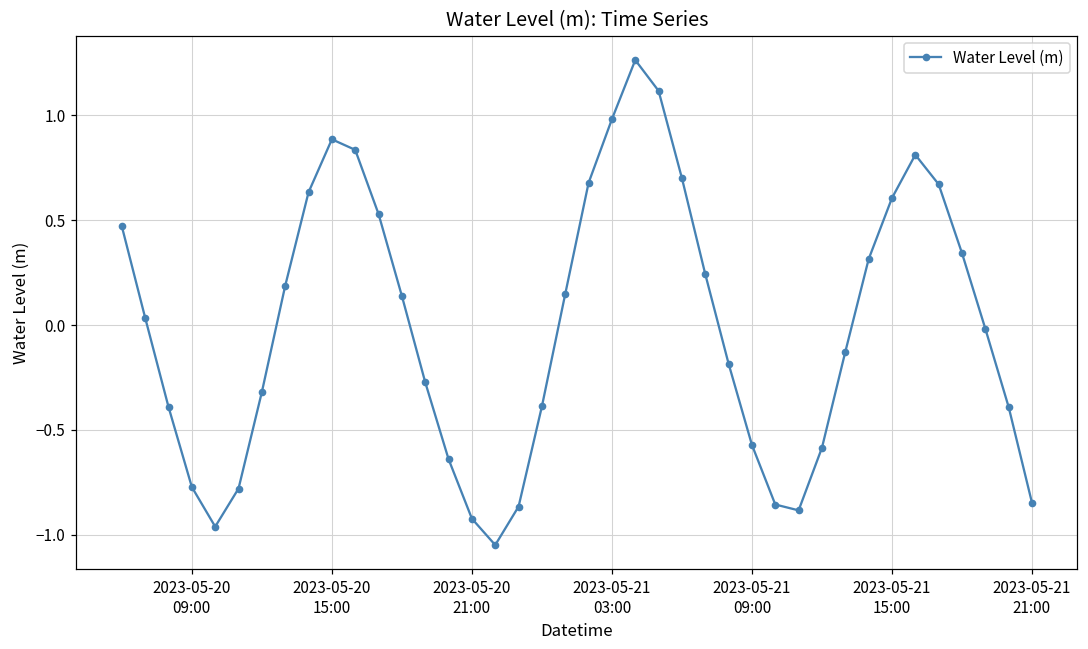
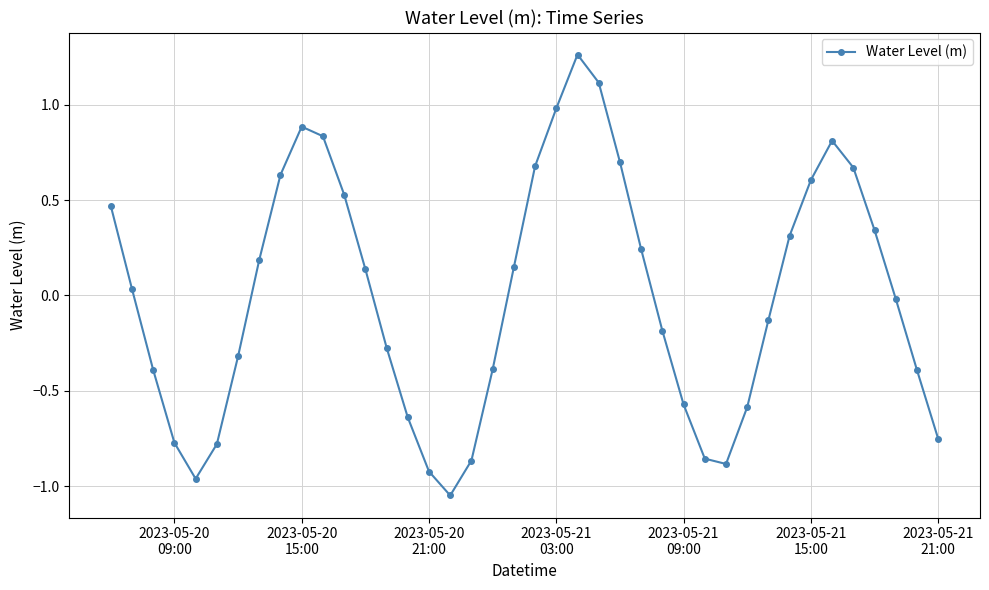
  {
    "2023-05-20 09:00": -0.77,
    "2023-05-20 15:00": 0.89,
    "2023-05-20 21:00": -0.92,
    "2023-05-21 03:00": 0.98,
    "2023-05-21 09:00": -0.57,
    "2023-05-21 15:00": 0.61,
-   "2023-05-21 21:00": -0.85
+   "2023-05-21 21:00": -0.75
  }
